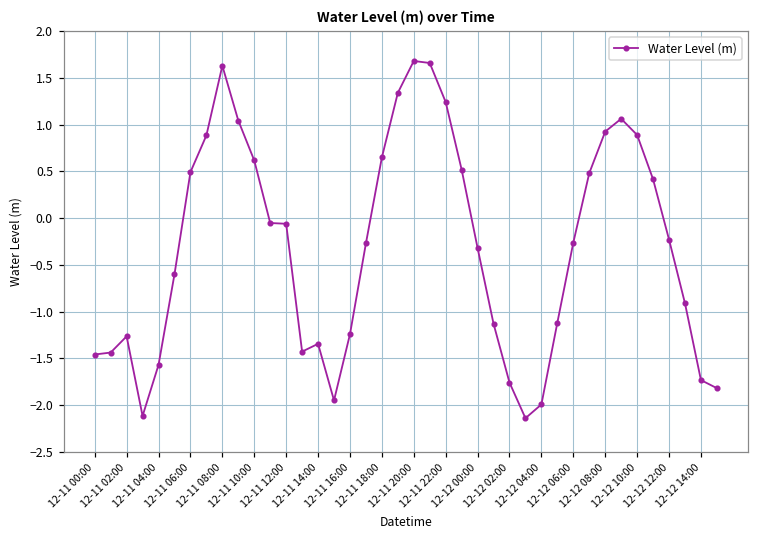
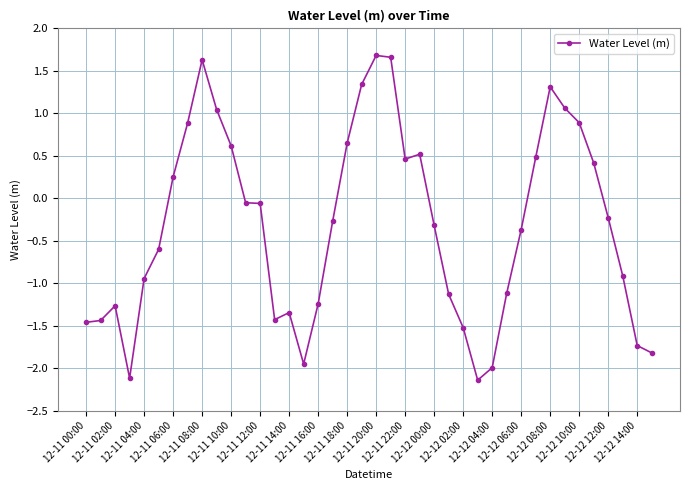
  {
    "12-11 00:00": -1.5,
    "12-11 02:00": -1.3,
-   "12-11 04:00": -1.6,
-   "12-11 06:00": 0.5,
+   "12-11 04:00": -0.9,
+   "12-11 06:00": 0.3,
    "12-11 08:00": 1.6,
    "12-11 10:00": 0.6,
    "12-11 12:00": -0.1,
    "12-11 14:00": -1.3,
    "12-11 16:00": -1.2,
    "12-11 18:00": 0.6,
    "12-11 20:00": 1.7,
-   "12-11 22:00": 1.2,
+   "12-11 22:00": 0.5,
    "12-12 00:00": -0.3,
-   "12-12 02:00": -1.8,
+   "12-12 02:00": -1.5,
    "12-12 04:00": -2.0,
-   "12-12 06:00": -0.3,
-   "12-12 08:00": 0.9,
+   "12-12 06:00": -0.4,
+   "12-12 08:00": 1.3,
    "12-12 10:00": 0.9,
    "12-12 12:00": -0.2,
    "12-12 14:00": -1.7
  }
